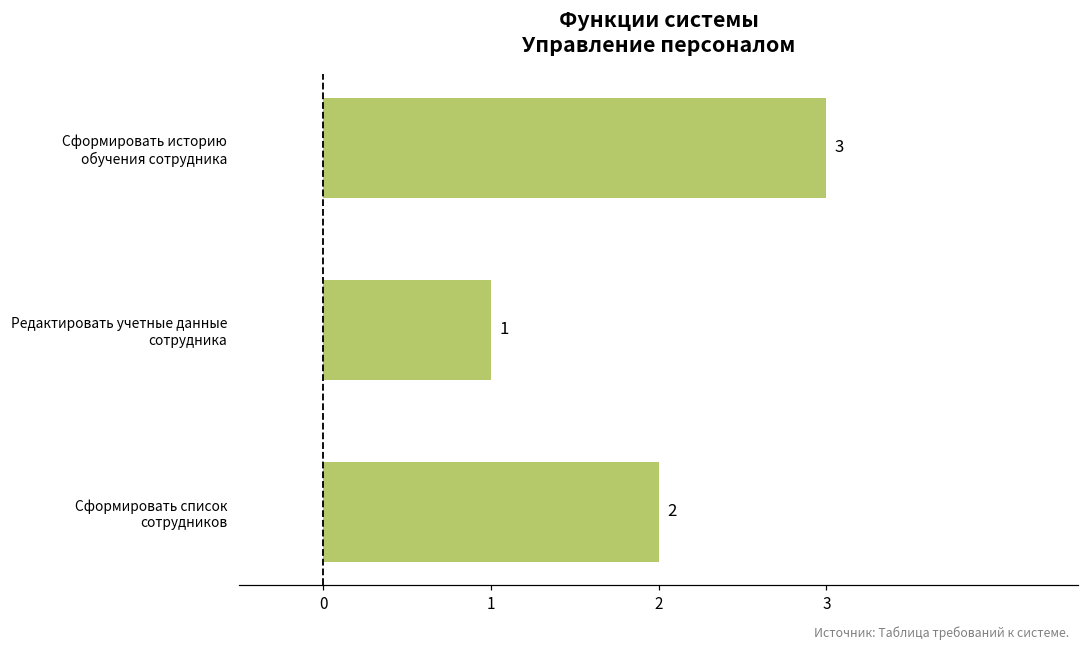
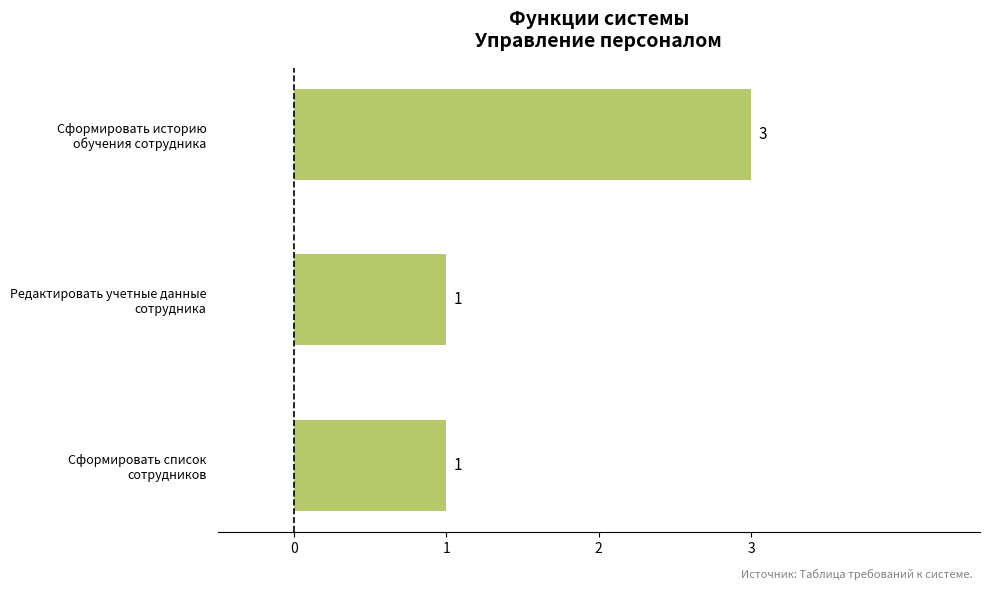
  {
    "Сформировать историю обучения сотрудника": 3,
    "Редактировать учетные данные сотрудника": 1,
-   "Сформировать список сотрудников": 2
+   "Сформировать список сотрудников": 1
  }
